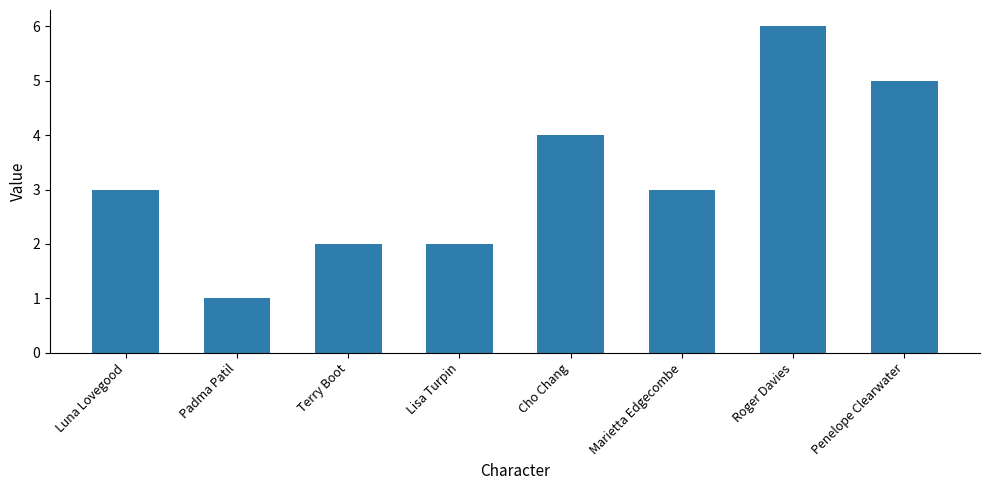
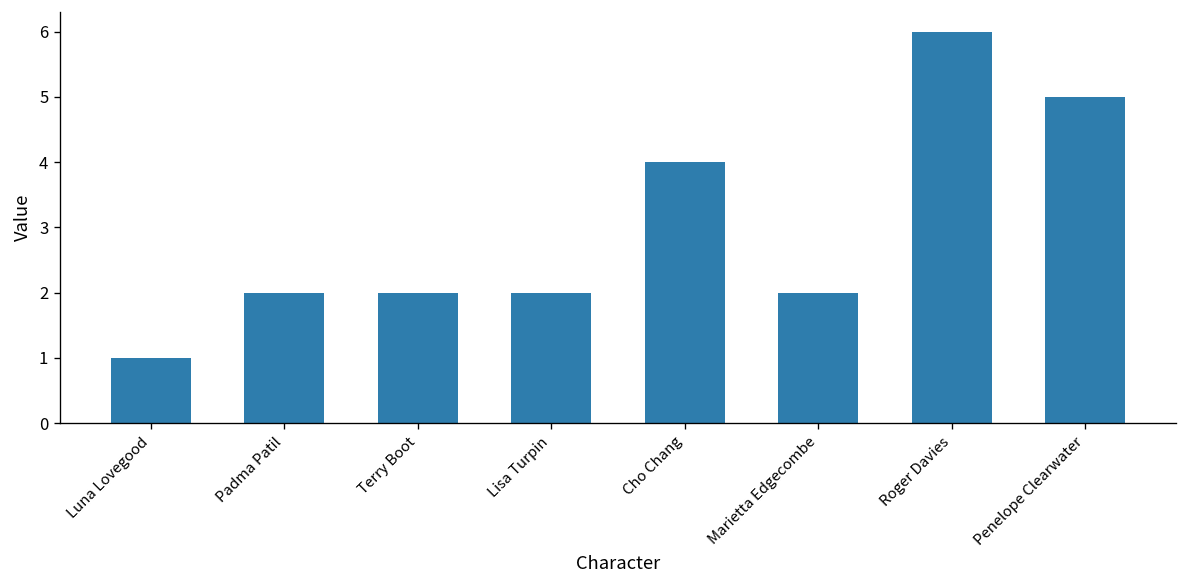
  {
-   "Luna Lovegood": 3,
-   "Padma Patil": 1,
+   "Luna Lovegood": 1,
+   "Padma Patil": 2,
    "Terry Boot": 2,
    "Lisa Turpin": 2,
    "Cho Chang": 4,
-   "Marietta Edgecombe": 3,
+   "Marietta Edgecombe": 2,
    "Roger Davies": 6,
    "Penelope Clearwater": 5
  }
